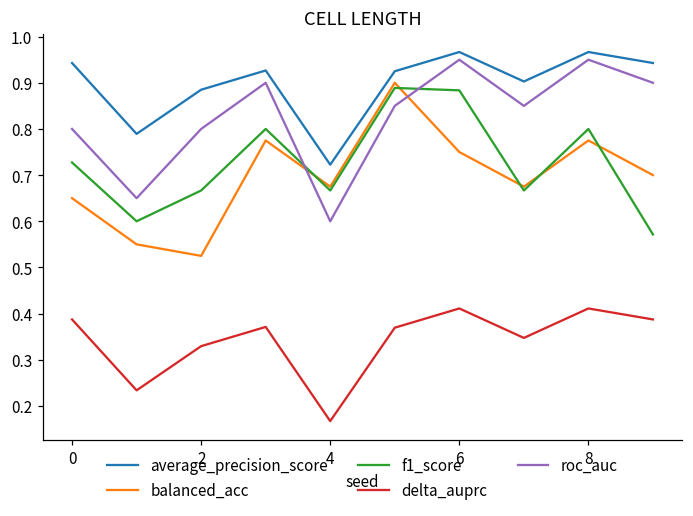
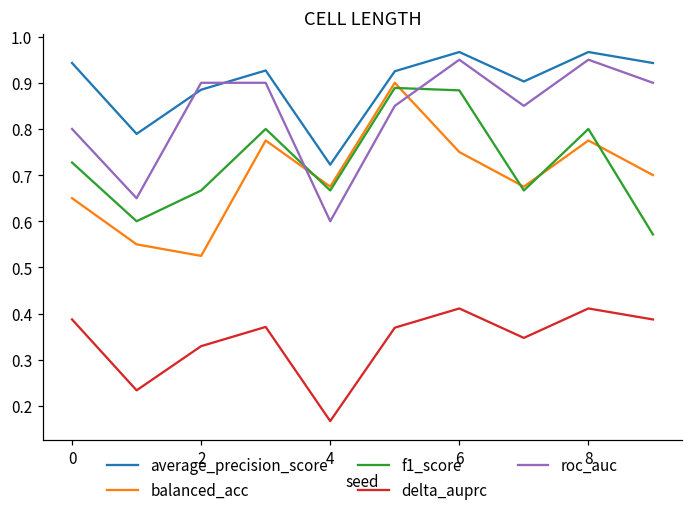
  {
    "average_precision_score": {
      "0": 0.94,
      "2": 0.89,
      "4": 0.72,
      "6": 0.97,
      "8": 0.97
    },
    "balanced_acc": {
      "0": 0.65,
      "2": 0.53,
      "4": 0.68,
      "6": 0.75,
      "8": 0.78
    },
    "f1_score": {
      "0": 0.73,
      "2": 0.67,
      "4": 0.67,
      "6": 0.88,
      "8": 0.8
    },
    "delta_auprc": {
      "0": 0.39,
      "2": 0.33,
      "4": 0.17,
      "6": 0.41,
      "8": 0.41
    },
    "roc_auc": {
      "0": 0.8,
-     "2": 0.8,
+     "2": 0.9,
      "4": 0.6,
      "6": 0.95,
      "8": 0.95
    }
  }
